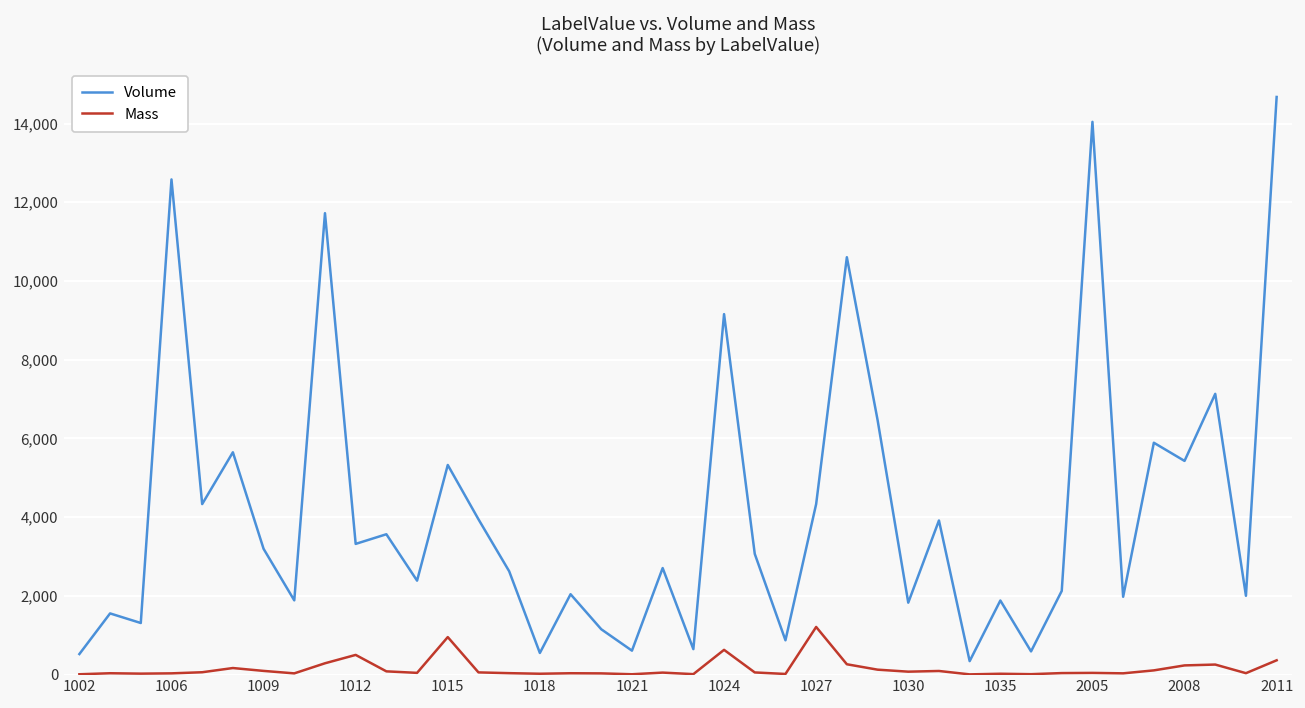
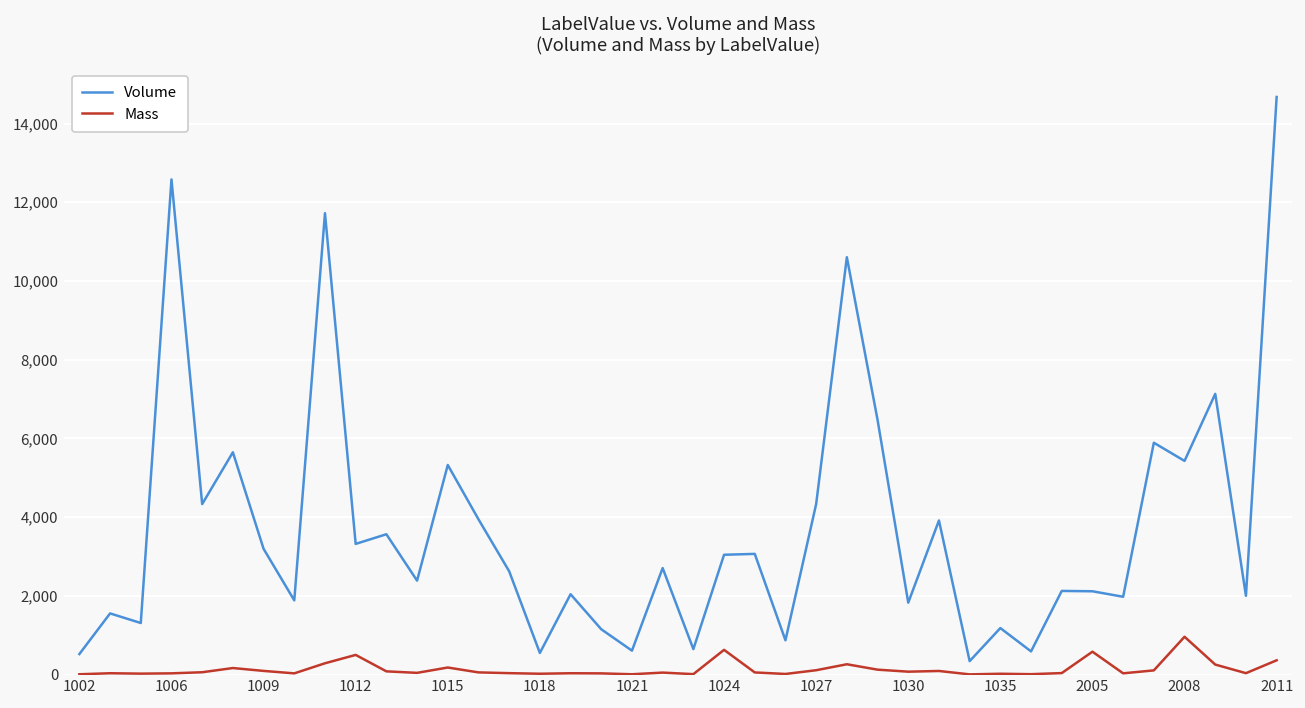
  {
    "Volume": {
      "1002": "500",
      "1006": "12,600",
      "1009": "3,200",
      "1012": "3,300",
      "1015": "5,300",
      "1018": "500",
      "1021": "600",
-     "1024": "9,200",
+     "1024": "3,000",
      "1027": "4,300",
      "1030": "1,800",
-     "1035": "1,900",
-     "2005": "14,000",
+     "1035": "1,200",
+     "2005": "2,100",
      "2008": "5,400",
      "2011": "14,700"
    },
    "Mass": {
      "1002": "0",
      "1006": "0",
      "1009": "100",
      "1012": "500",
-     "1015": "1,000",
+     "1015": "200",
      "1018": "0",
      "1021": "0",
      "1024": "600",
-     "1027": "1,200",
+     "1027": "100",
      "1030": "100",
      "1035": "0",
-     "2005": "0",
-     "2008": "200",
+     "2005": "600",
+     "2008": "1,000",
      "2011": "400"
    }
  }
